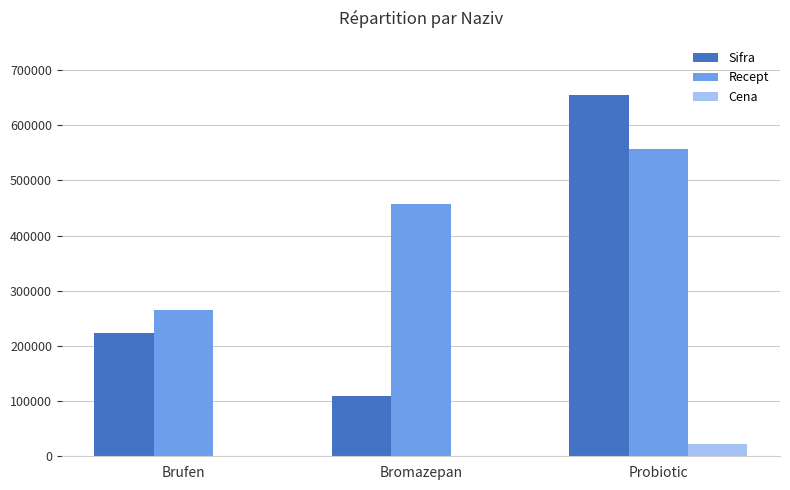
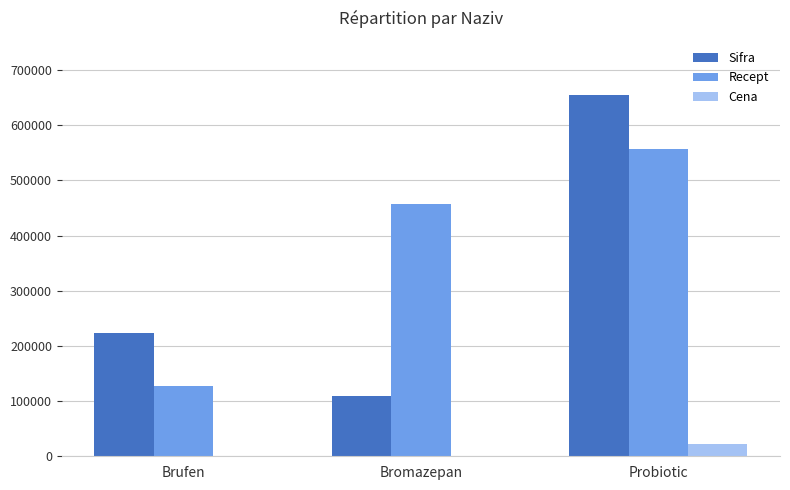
  {
    "Sifra": {
      "Brufen": 220000,
      "Bromazepan": 110000,
      "Probiotic": 650000
    },
    "Recept": {
-     "Brufen": 270000,
+     "Brufen": 130000,
      "Bromazepan": 460000,
      "Probiotic": 560000
    },
    "Cena": {
      "Probiotic": 20000
    }
  }
